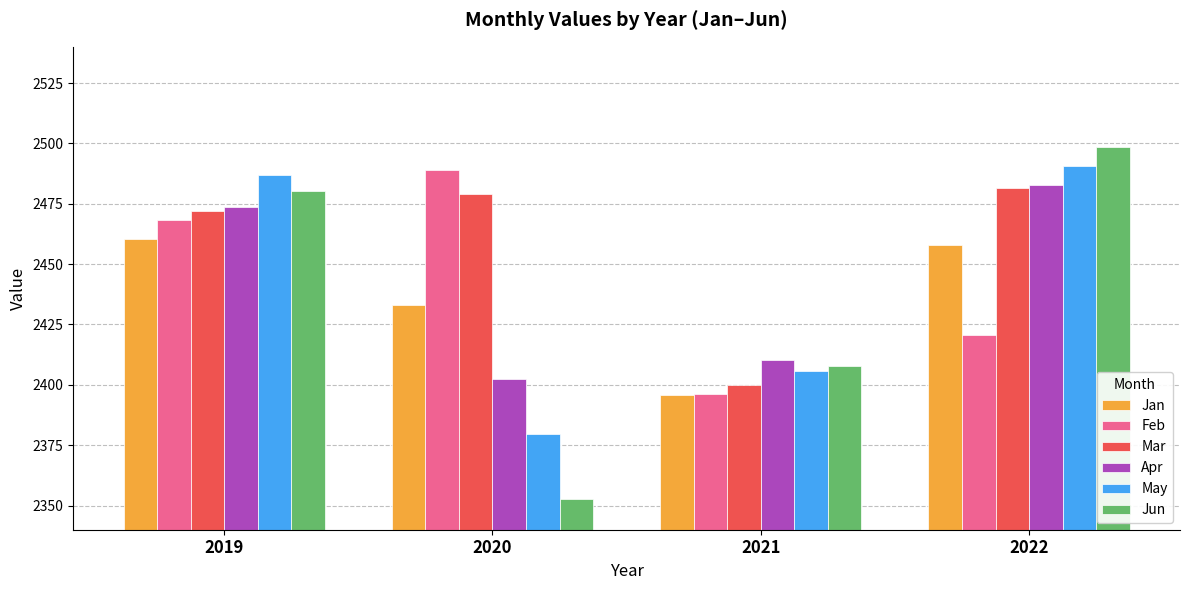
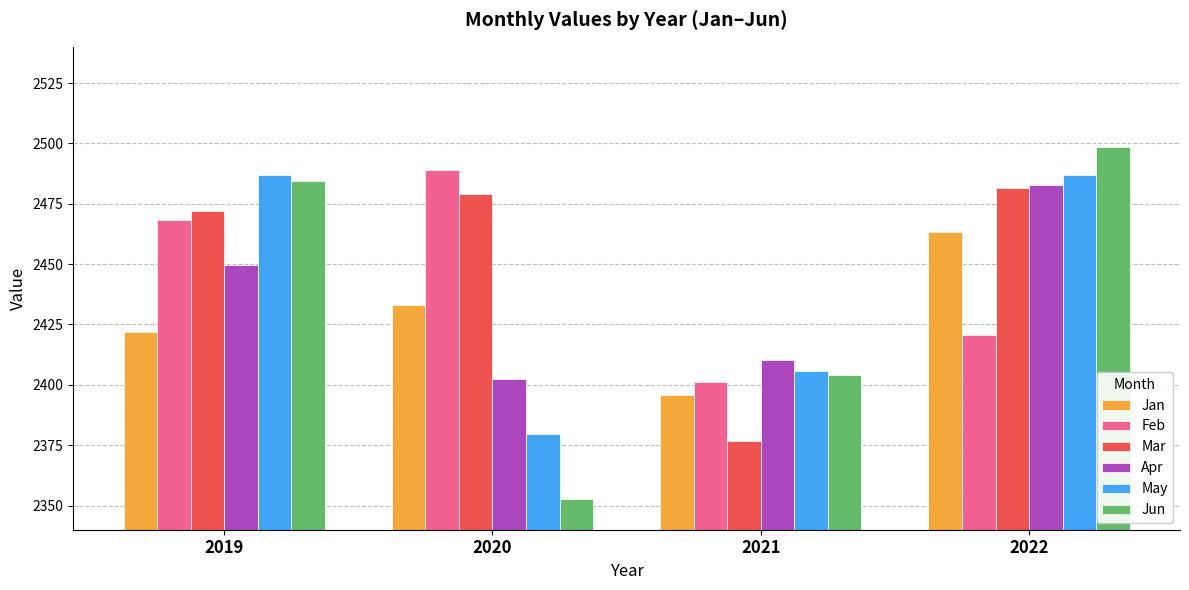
  {
    "Jan": {
-     "2019": 2461,
+     "2019": 2422,
      "2020": 2433,
      "2021": 2396,
-     "2022": 2458
+     "2022": 2464
    },
    "Feb": {
      "2019": 2468,
      "2020": 2489,
-     "2021": 2396,
+     "2021": 2401,
      "2022": 2421
    },
    "Mar": {
      "2019": 2472,
      "2020": 2479,
-     "2021": 2400,
+     "2021": 2377,
      "2022": 2482
    },
    "Apr": {
-     "2019": 2474,
+     "2019": 2450,
      "2020": 2402,
      "2021": 2410,
      "2022": 2483
    },
    "May": {
      "2019": 2487,
      "2020": 2380,
      "2021": 2406,
-     "2022": 2491
+     "2022": 2487
    },
    "Jun": {
-     "2019": 2480,
+     "2019": 2485,
      "2020": 2353,
-     "2021": 2408,
+     "2021": 2404,
      "2022": 2498
    }
  }
